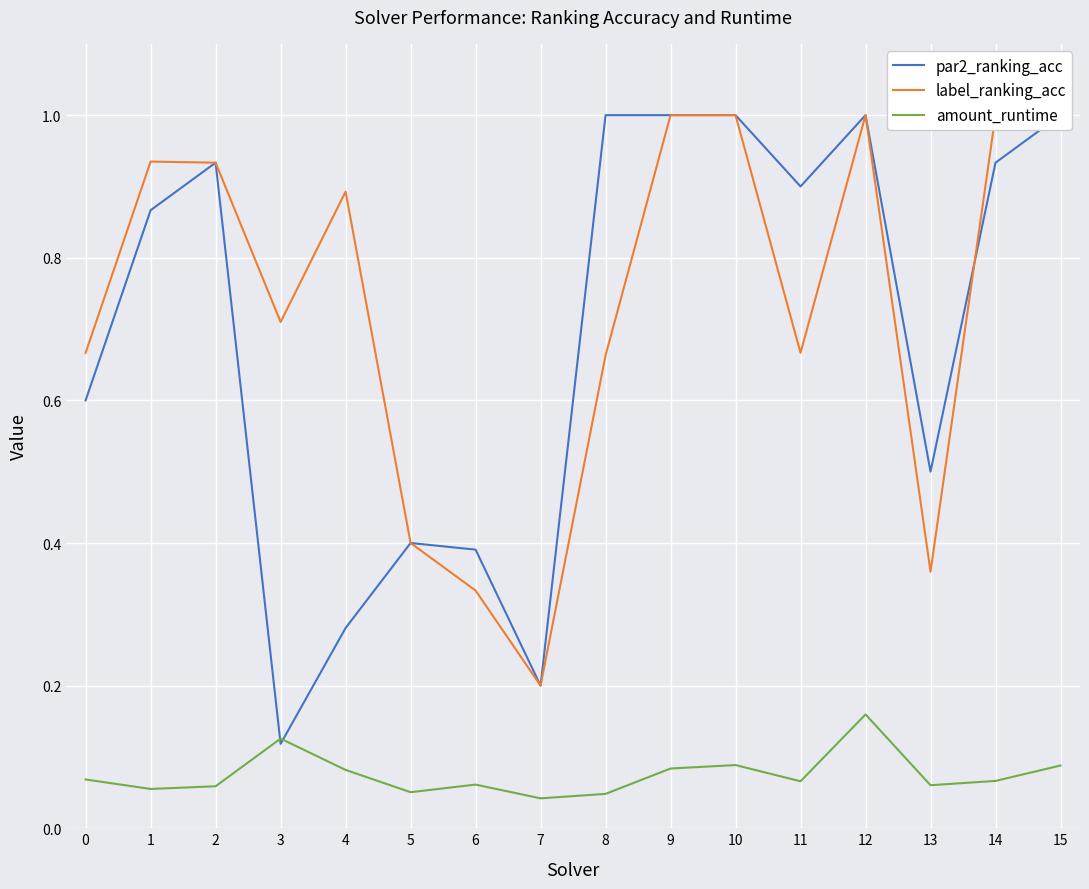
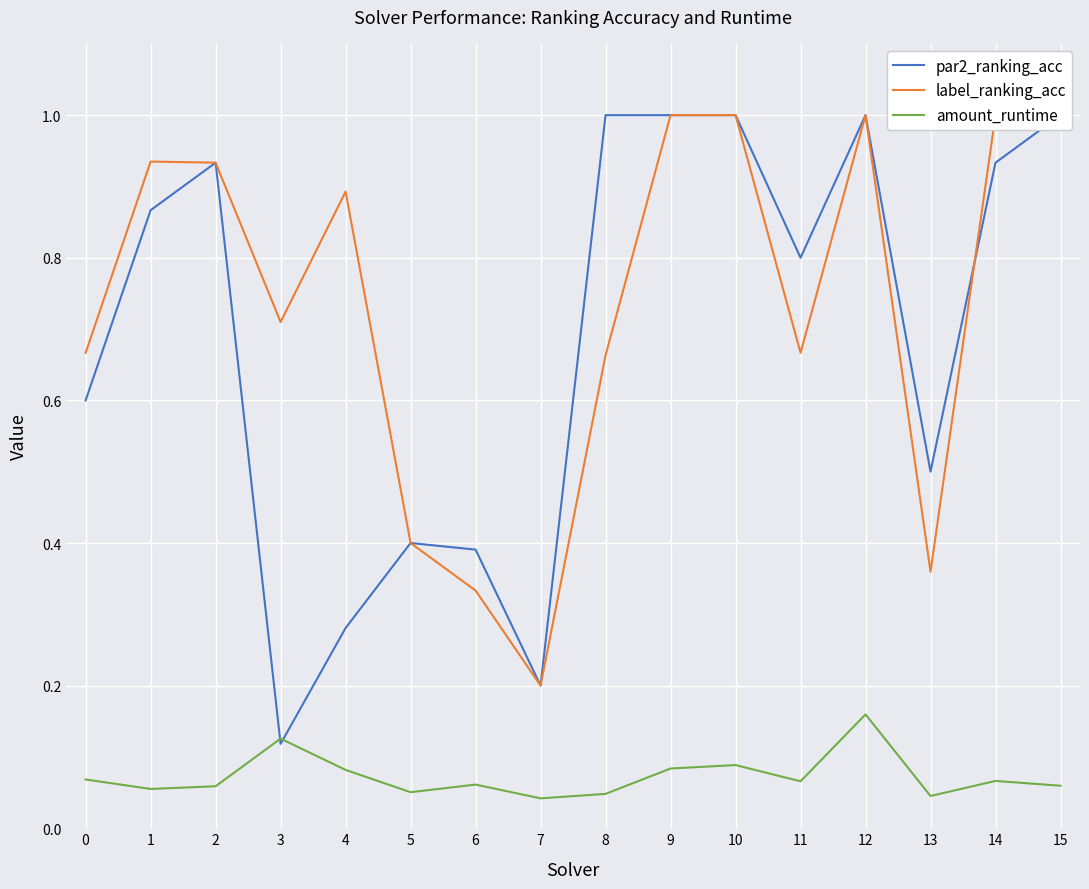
  {
    "par2_ranking_acc": {
      "0": 0.6,
      "1": 0.87,
      "3": 0.12,
      "4": 0.28,
      "6": 0.39,
      "8": 1.0,
-     "11": 0.9,
+     "11": 0.8,
      "13": 0.5,
      "14": 0.93
    },
    "label_ranking_acc": {
      "0": 0.67,
      "1": 0.93,
      "3": 0.71,
      "4": 0.89,
      "6": 0.33,
      "8": 0.66,
      "11": 0.67,
      "13": 0.36
    },
    "amount_runtime": {
      "0": 0.07,
      "1": 0.06,
      "2": 0.06,
      "3": 0.13,
      "4": 0.08,
      "5": 0.05,
      "6": 0.06,
      "7": 0.04,
      "8": 0.05,
      "9": 0.08,
      "10": 0.09,
      "11": 0.07,
      "12": 0.16,
-     "13": 0.06,
+     "13": 0.05,
      "14": 0.07,
-     "15": 0.09
+     "15": 0.06
    }
  }
